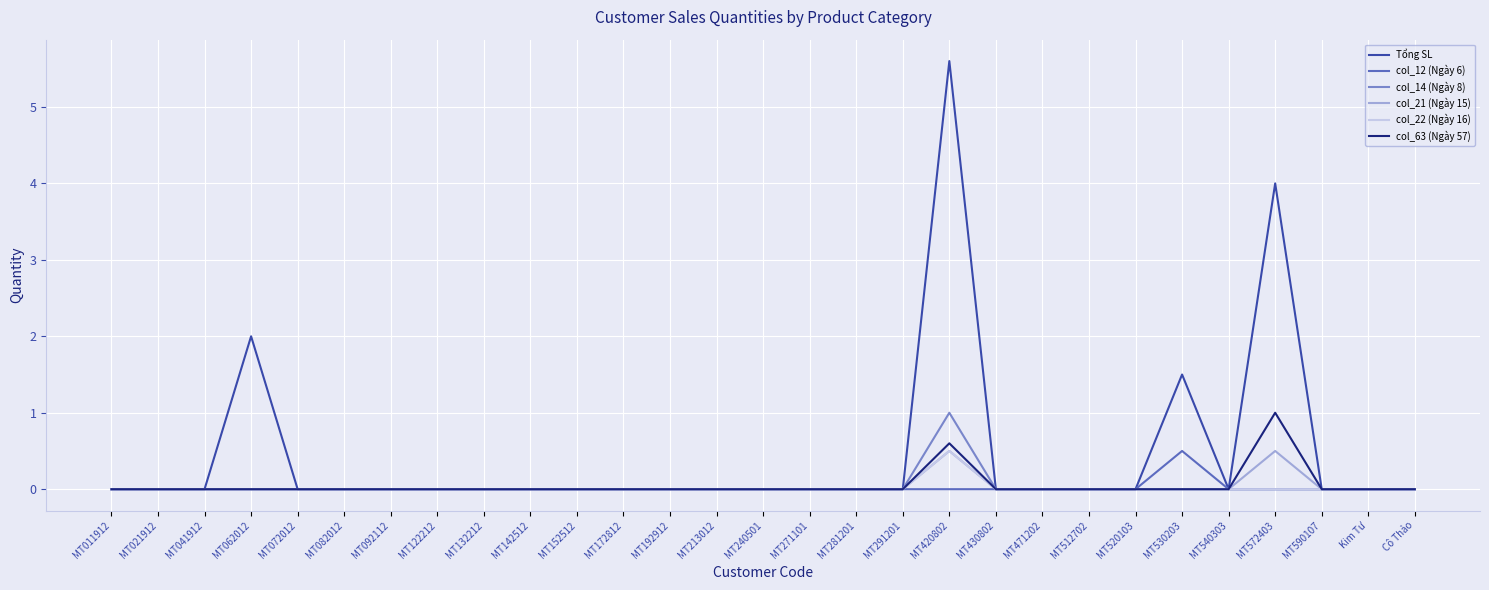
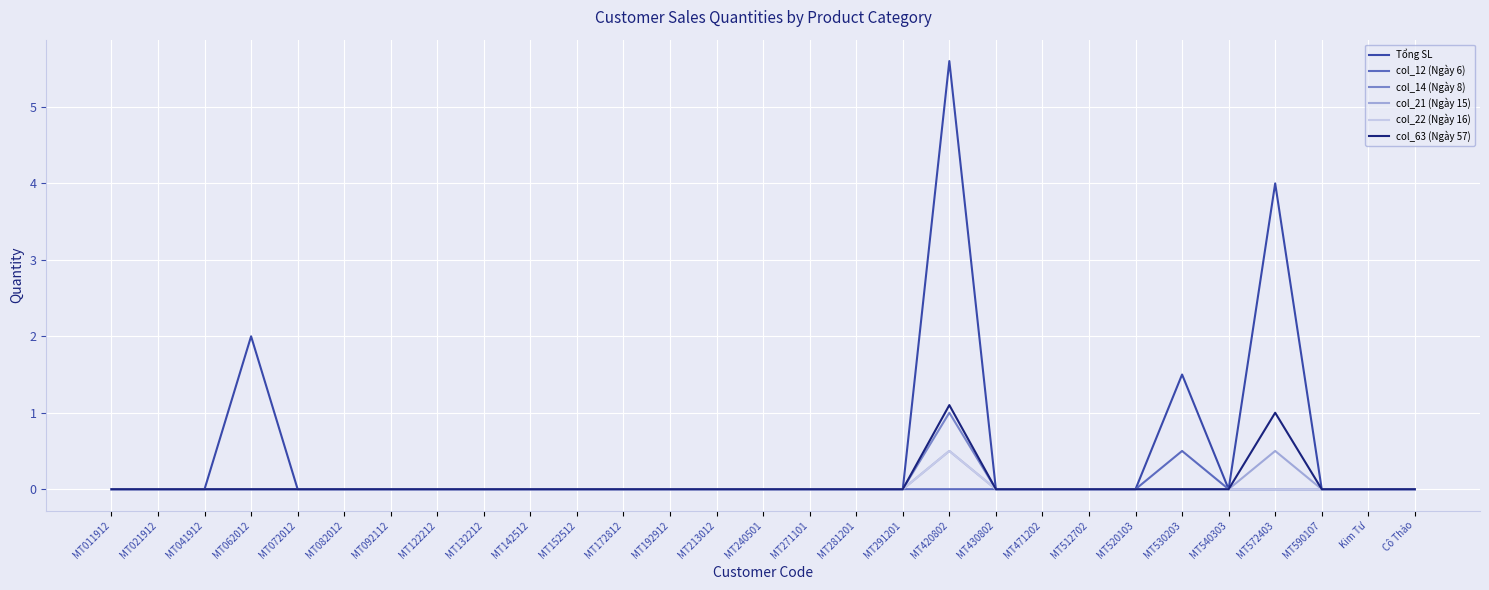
  {
    "col_63 (Ngày 57)": {
-     "MT420802": 0.6,
+     "MT420802": 1.1,
      "MT572403": 1.0
    }
  }
